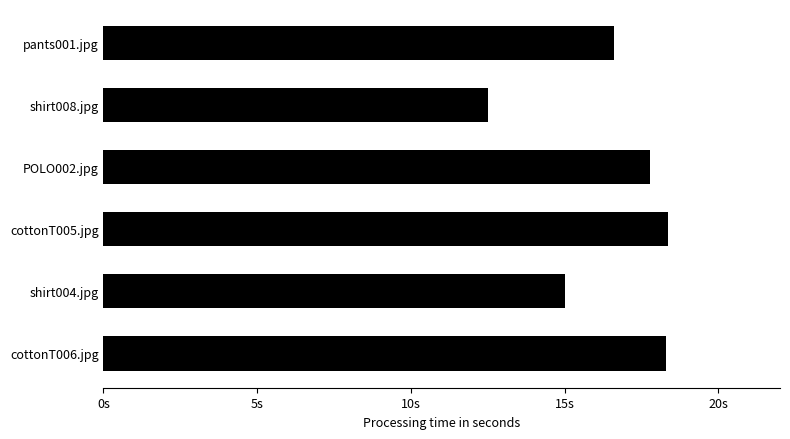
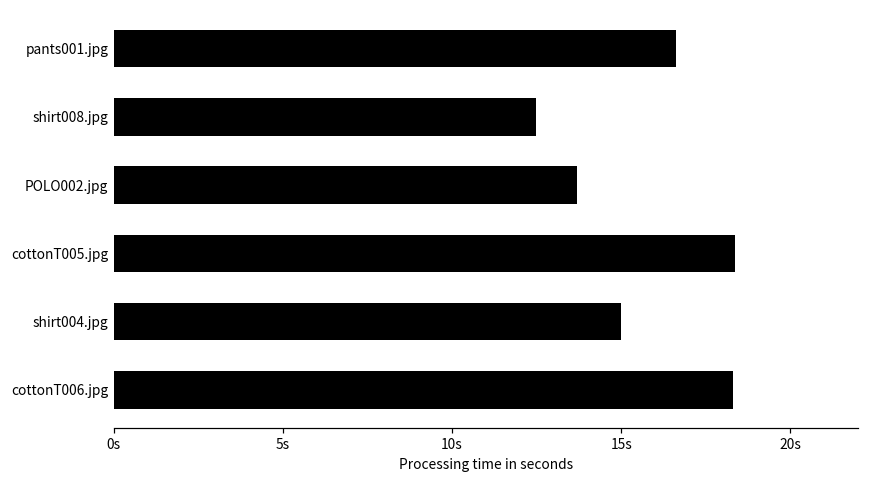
  {
    "pants001.jpg": "16.6s",
    "shirt008.jpg": "12.5s",
-   "POLO002.jpg": "17.8s",
+   "POLO002.jpg": "13.7s",
    "cottonT005.jpg": "18.4s",
    "shirt004.jpg": "15.0s",
    "cottonT006.jpg": "18.3s"
  }
